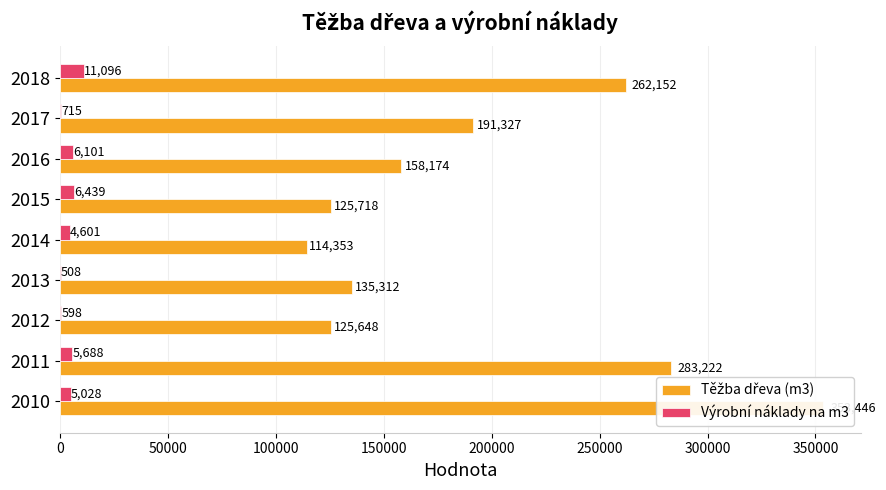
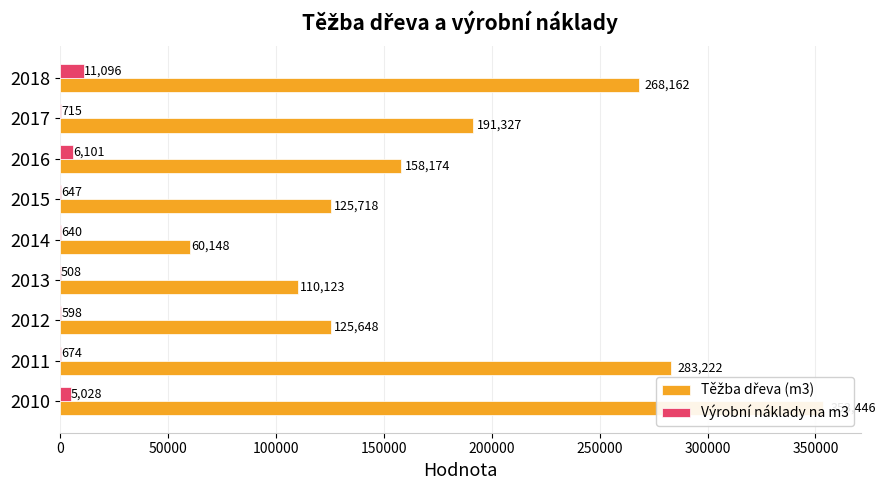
  {
    "Těžba dřeva (m3)": {
-     "2018": "262,152",
+     "2018": "268,162",
      "2017": "191,327",
      "2016": "158,174",
      "2015": "125,718",
-     "2014": "114,353",
-     "2013": "135,312",
+     "2014": "60,148",
+     "2013": "110,123",
      "2012": "125,648",
      "2011": "283,222"
    },
    "Výrobní náklady na m3": {
      "2018": "11,096",
      "2017": "715",
      "2016": "6,101",
-     "2015": "6,439",
-     "2014": "4,601",
+     "2015": "647",
+     "2014": "640",
      "2013": "508",
      "2012": "598",
-     "2011": "5,688",
+     "2011": "674",
      "2010": "5,028"
    }
  }
